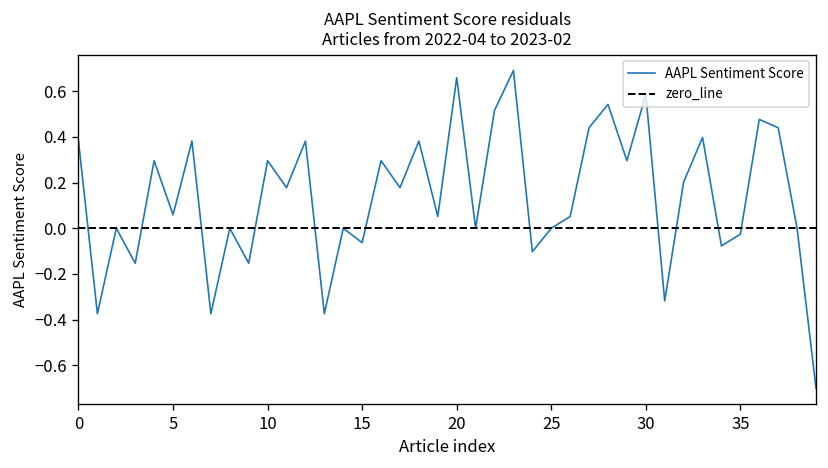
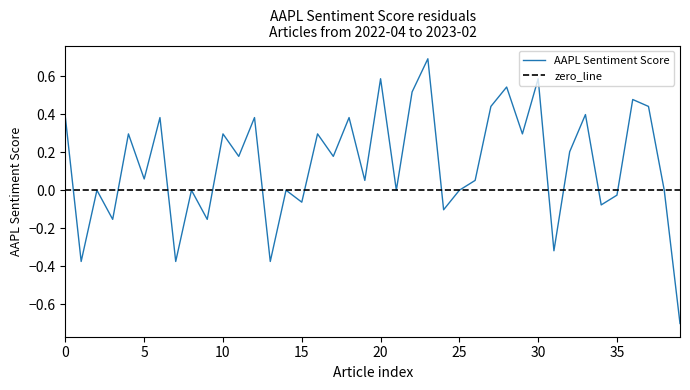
  {
    "AAPL Sentiment Score": {
      "0": 0.38,
      "5": 0.06,
      "10": 0.30,
      "15": -0.06,
-     "20": 0.66,
+     "20": 0.59,
      "35": -0.03
    },
    "zero_line": {
      "0": 0.00,
      "5": 0.00,
      "10": 0.00,
      "15": 0.00,
      "20": 0.00,
      "30": 0.00,
      "35": 0.00
    }
  }
